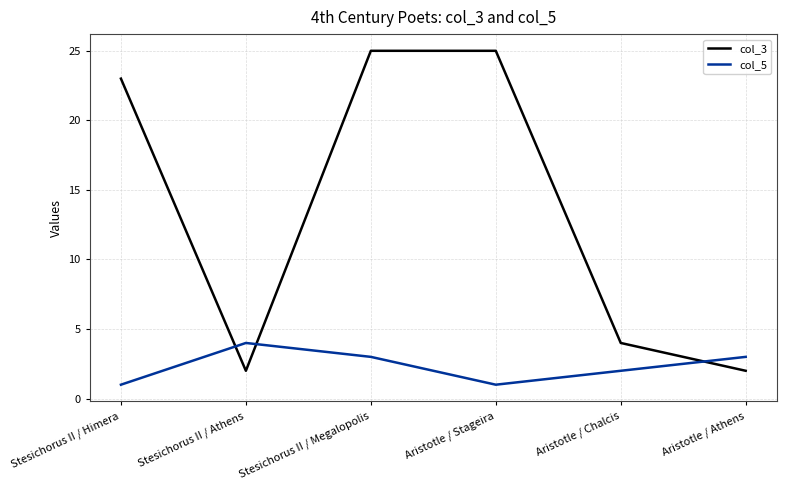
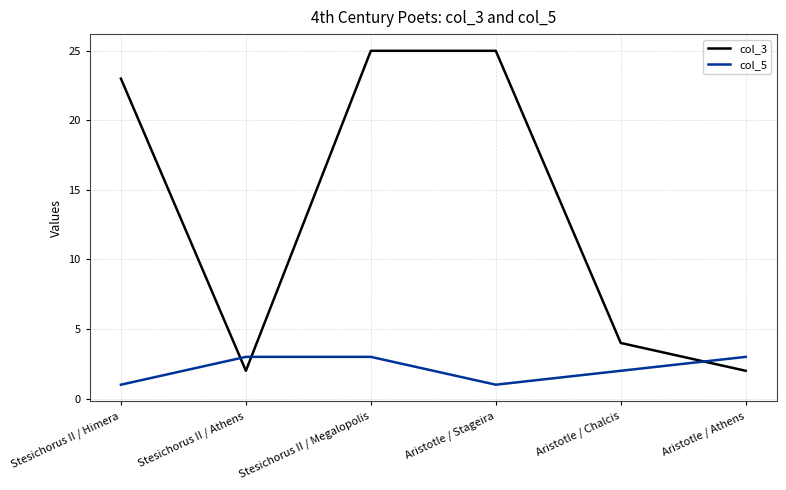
  {
    "col_3": {
      "Stesichorus II / Himera": 23,
      "Stesichorus II / Athens": 2,
      "Stesichorus II / Megalopolis": 25,
      "Aristotle / Stageira": 25,
      "Aristotle / Chalcis": 4,
      "Aristotle / Athens": 2
    },
    "col_5": {
      "Stesichorus II / Himera": 1,
-     "Stesichorus II / Athens": 4,
+     "Stesichorus II / Athens": 3,
      "Stesichorus II / Megalopolis": 3,
      "Aristotle / Stageira": 1,
      "Aristotle / Chalcis": 2,
      "Aristotle / Athens": 3
    }
  }
